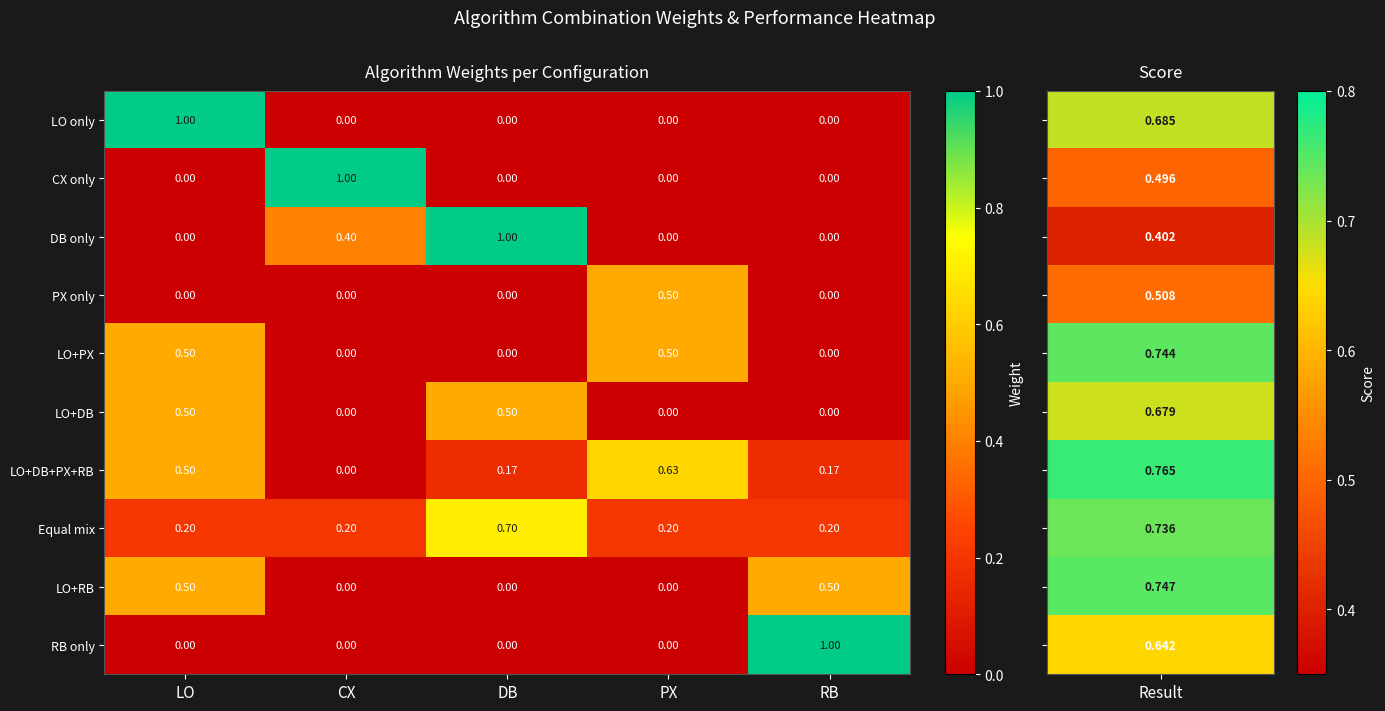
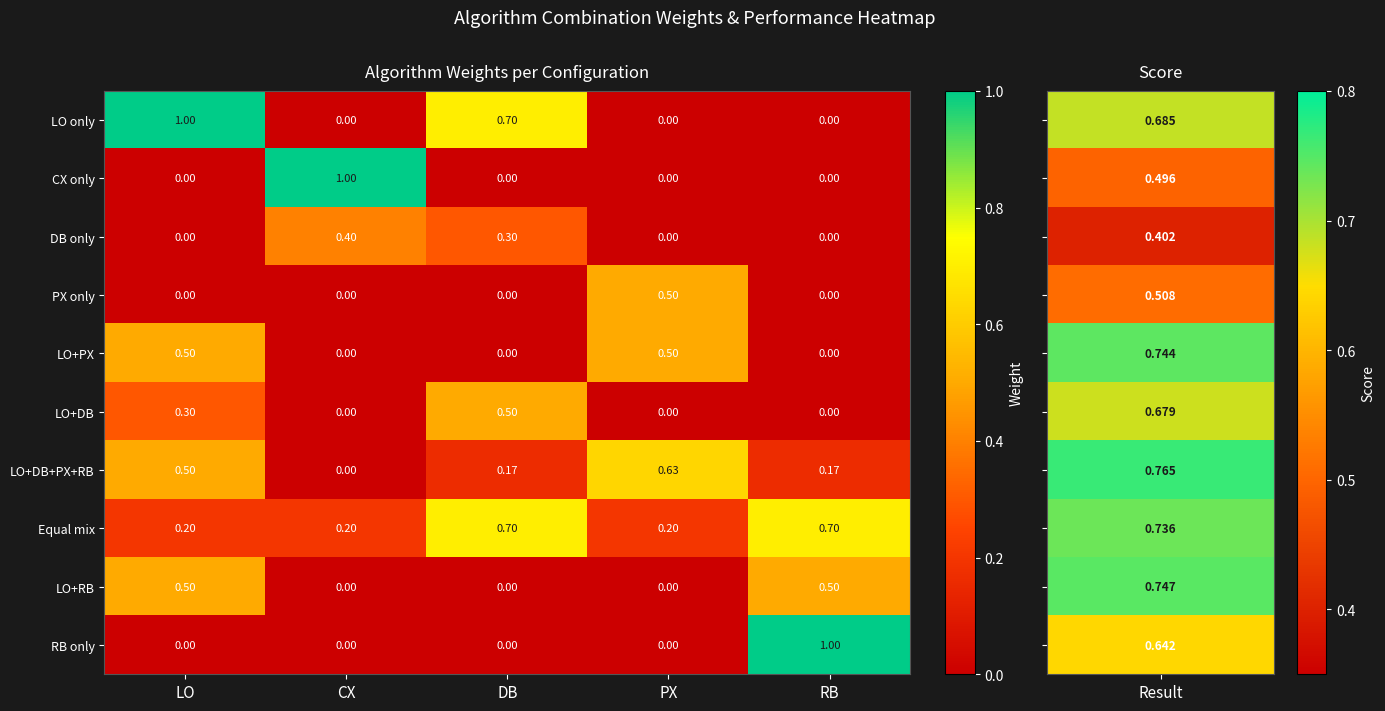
  {
    "Algorithm Weights per Configuration": {
      "LO only": {
        "LO": 1.00,
        "CX": 0.00,
-       "DB": 0.00,
+       "DB": 0.70,
        "PX": 0.00,
        "RB": 0.00
      },
      "CX only": {
        "LO": 0.00,
        "CX": 1.00,
        "DB": 0.00,
        "PX": 0.00,
        "RB": 0.00
      },
      "DB only": {
        "LO": 0.00,
        "CX": 0.40,
-       "DB": 1.00,
+       "DB": 0.30,
        "PX": 0.00,
        "RB": 0.00
      },
      "PX only": {
        "LO": 0.00,
        "CX": 0.00,
        "DB": 0.00,
        "PX": 0.50,
        "RB": 0.00
      },
      "LO+PX": {
        "LO": 0.50,
        "CX": 0.00,
        "DB": 0.00,
        "PX": 0.50,
        "RB": 0.00
      },
      "LO+DB": {
-       "LO": 0.50,
+       "LO": 0.30,
        "CX": 0.00,
        "DB": 0.50,
        "PX": 0.00,
        "RB": 0.00
      },
      "LO+DB+PX+RB": {
        "LO": 0.50,
        "CX": 0.00,
        "DB": 0.17,
        "PX": 0.63,
        "RB": 0.17
      },
      "Equal mix": {
        "LO": 0.20,
        "CX": 0.20,
        "DB": 0.70,
        "PX": 0.20,
-       "RB": 0.20
+       "RB": 0.70
      },
      "LO+RB": {
        "LO": 0.50,
        "CX": 0.00,
        "DB": 0.00,
        "PX": 0.00,
        "RB": 0.50
      },
      "RB only": {
        "LO": 0.00,
        "CX": 0.00,
        "DB": 0.00,
        "PX": 0.00,
        "RB": 1.00
      }
    }
  }
